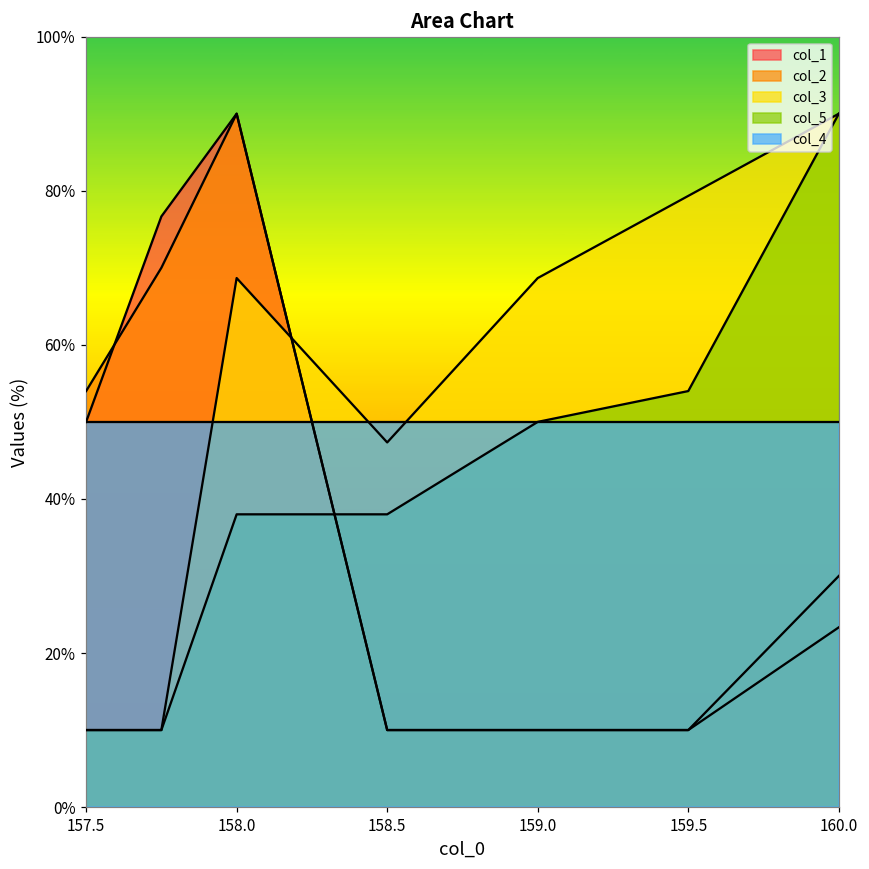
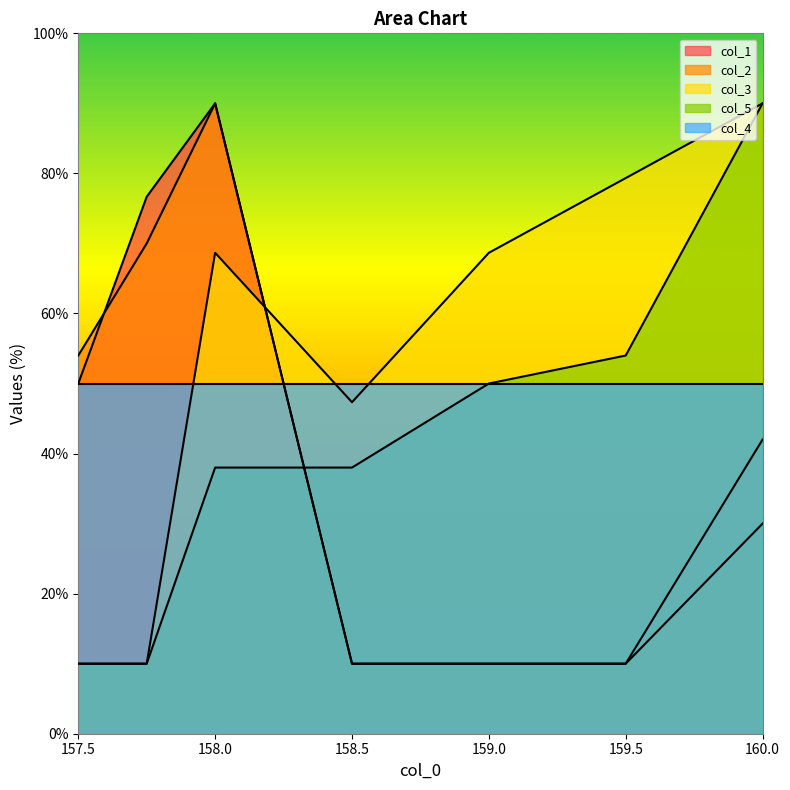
  {
    "col_1": {
-     "160.0": "23%"
+     "160.0": "42%"
    },
    "col_2": {
      "157.5": "54%",
      "160.0": "30%"
    },
    "col_3": {
      "158.0": "69%",
      "158.5": "47%",
      "159.0": "69%",
      "159.5": "79%"
    },
    "col_5": {
      "158.0": "38%",
      "158.5": "38%",
      "159.5": "54%"
    },
    "col_4": {
      "158.0": "50%",
      "158.5": "50%",
      "159.5": "50%",
      "160.0": "50%"
    }
  }
